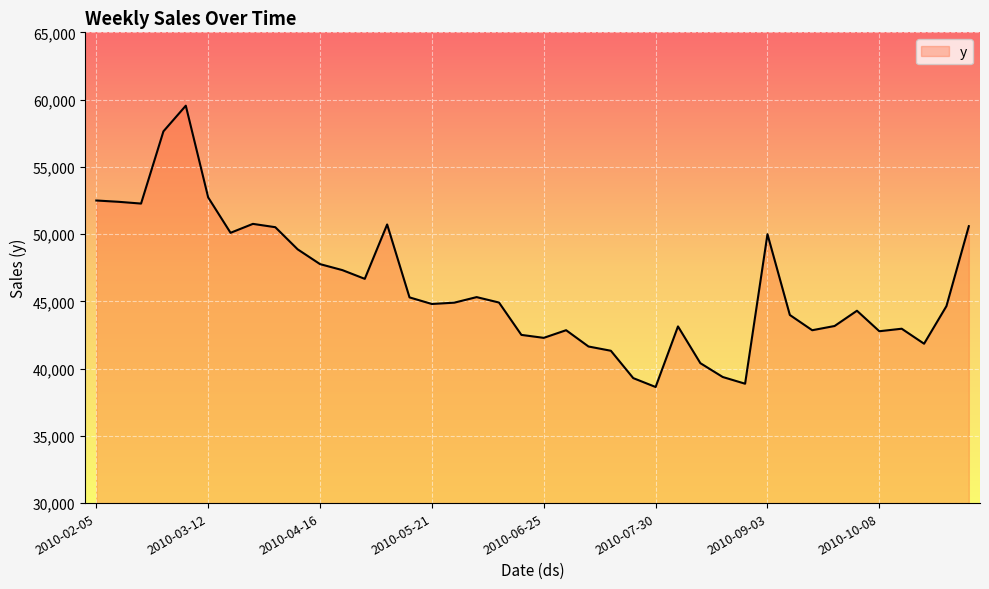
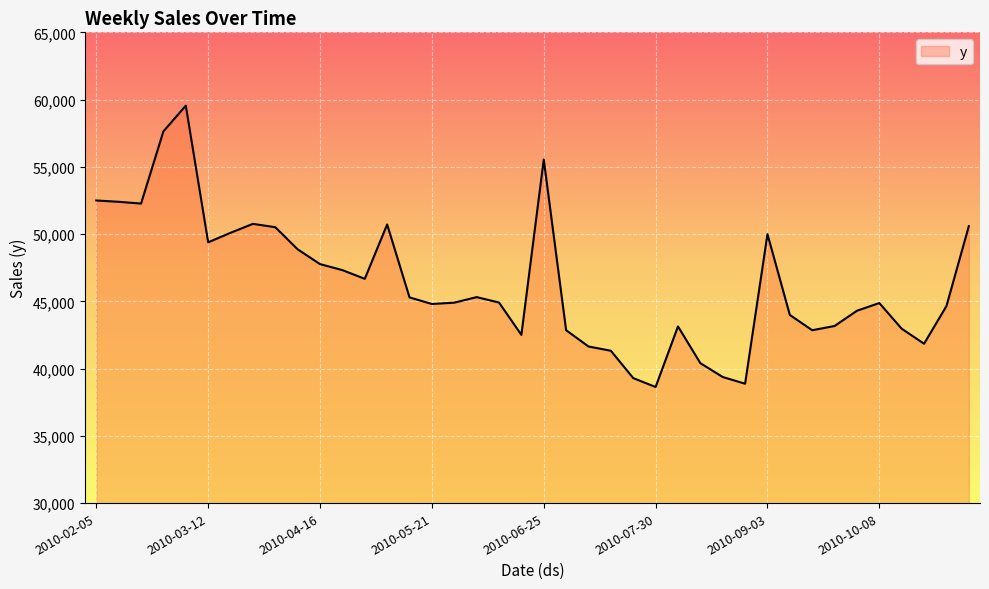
  {
    "2010-02-05": "52,500",
-   "2010-03-12": "52,700",
+   "2010-03-12": "49,400",
    "2010-04-16": "47,800",
    "2010-05-21": "44,800",
-   "2010-06-25": "42,300",
+   "2010-06-25": "55,500",
    "2010-07-30": "38,600",
    "2010-09-03": "50,000",
-   "2010-10-08": "42,800"
+   "2010-10-08": "44,900"
  }
